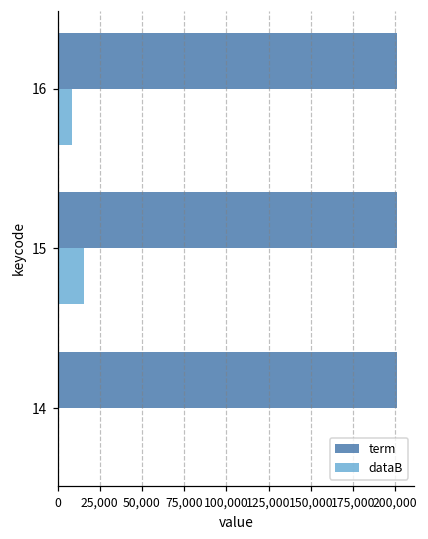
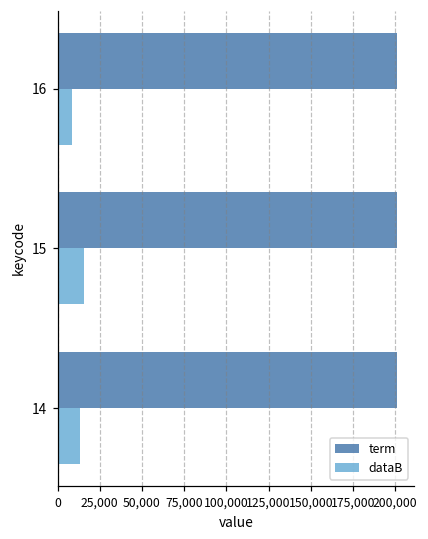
  {
    "term": {
      "16": "201,000",
      "15": "201,000",
      "14": "201,000"
    },
    "dataB": {
      "16": "9,000",
      "15": "16,000",
-     "14": "0"
+     "14": "13,000"
    }
  }
